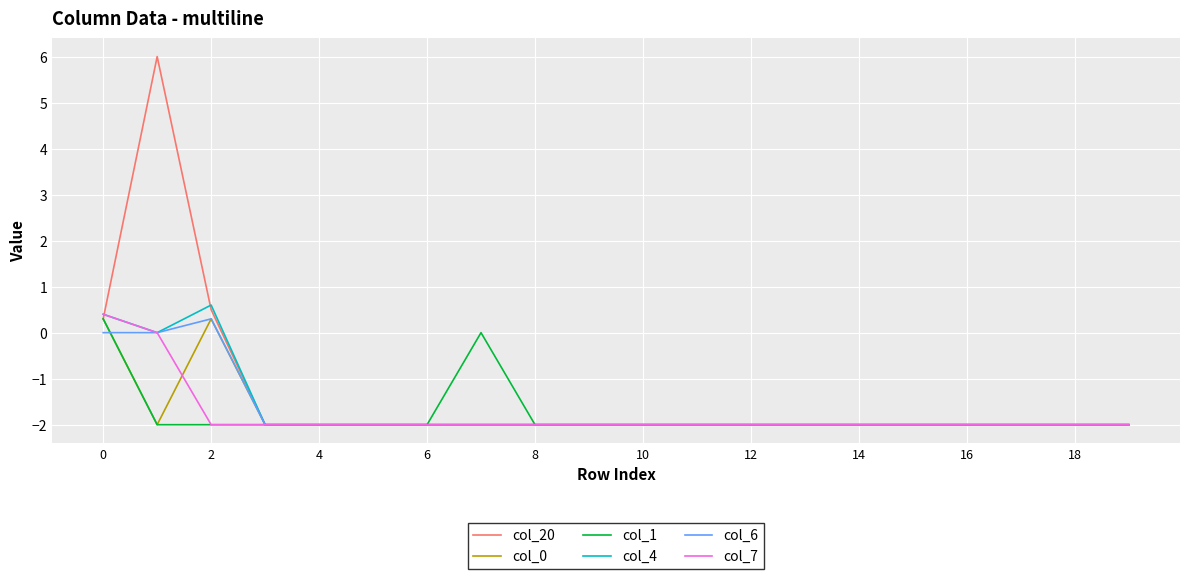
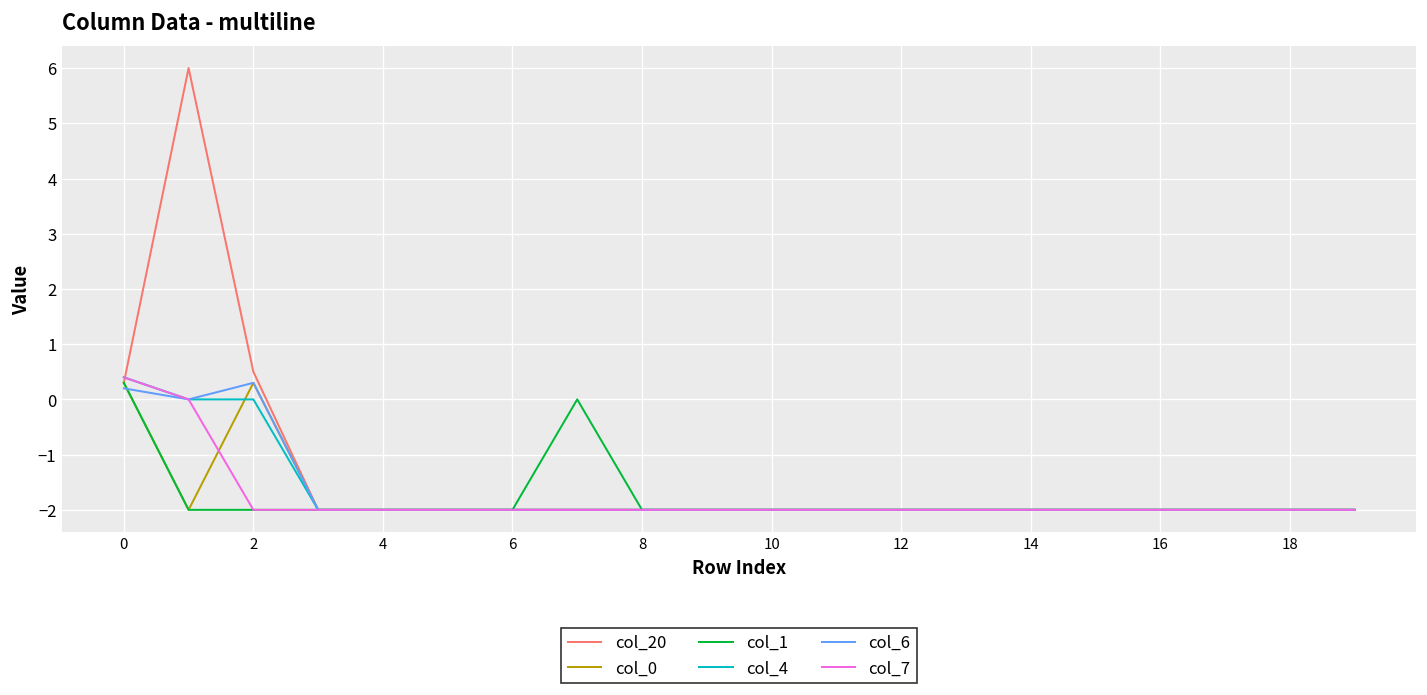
  {
    "col_20": {
      "2": 0.5
    },
    "col_4": {
-     "2": 0.6
+     "2": 0.0
    },
    "col_6": {
-     "0": 0.0
+     "0": 0.2
    }
  }
